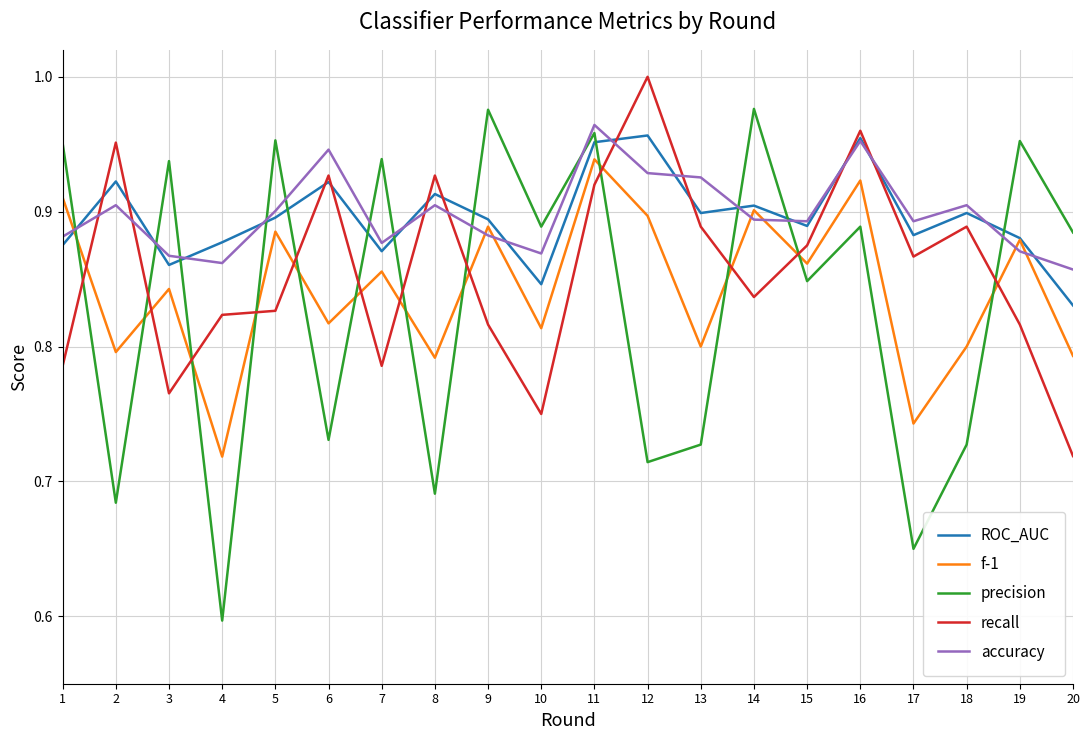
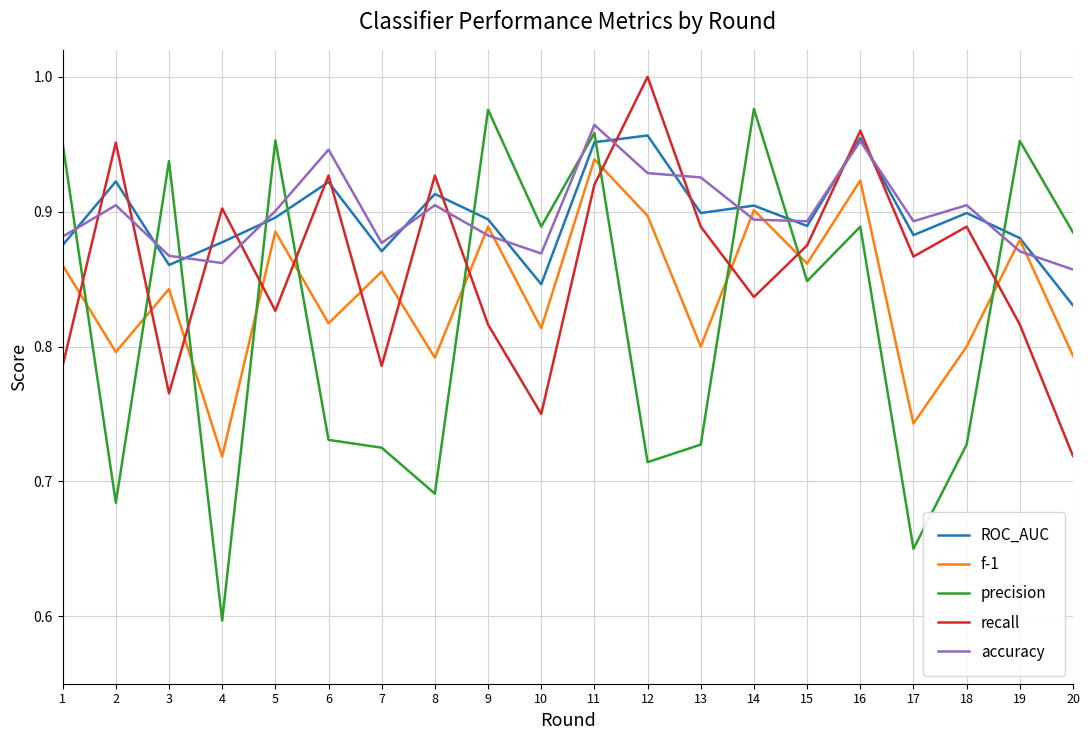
  {
    "ROC_AUC": {
      "1": 0.875,
      "2": 0.922,
      "3": 0.861,
      "4": 0.877,
      "5": 0.896,
      "6": 0.922,
      "7": 0.871,
      "8": 0.913,
      "9": 0.894,
      "10": 0.846,
      "11": 0.952,
      "12": 0.957,
      "13": 0.899,
      "14": 0.905,
      "15": 0.889,
      "16": 0.955,
      "17": 0.883,
      "18": 0.899,
      "20": 0.831
    },
    "f-1": {
-     "1": 0.910,
+     "1": 0.860,
      "2": 0.796,
      "3": 0.843,
      "4": 0.718,
      "5": 0.885,
      "6": 0.817,
      "7": 0.856,
      "8": 0.792,
      "9": 0.889,
      "10": 0.814,
      "11": 0.939,
      "12": 0.897,
      "13": 0.800,
      "14": 0.901,
      "15": 0.862,
      "16": 0.923,
      "17": 0.743,
      "18": 0.800,
      "20": 0.793
    },
    "precision": {
      "1": 0.951,
      "2": 0.684,
      "3": 0.938,
      "4": 0.597,
      "5": 0.953,
      "6": 0.731,
-     "7": 0.939,
+     "7": 0.725,
      "8": 0.691,
      "9": 0.976,
      "10": 0.889,
      "11": 0.958,
      "12": 0.714,
      "13": 0.727,
      "14": 0.976,
      "15": 0.849,
      "16": 0.889,
      "17": 0.650,
      "18": 0.727,
      "19": 0.952,
      "20": 0.885
    },
    "recall": {
      "1": 0.786,
      "2": 0.951,
      "3": 0.765,
-     "4": 0.824,
+     "4": 0.902,
      "5": 0.827,
      "6": 0.927,
      "7": 0.786,
      "8": 0.927,
      "9": 0.816,
      "10": 0.750,
      "11": 0.920,
      "12": 1.000,
      "13": 0.889,
      "14": 0.837,
      "15": 0.875,
      "16": 0.960,
      "17": 0.867,
      "18": 0.889,
      "19": 0.816,
      "20": 0.719
    },
    "accuracy": {
      "1": 0.882,
      "2": 0.905,
      "3": 0.867,
      "4": 0.862,
      "5": 0.901,
      "6": 0.946,
      "7": 0.877,
      "8": 0.905,
      "9": 0.882,
      "10": 0.869,
      "11": 0.964,
      "12": 0.929,
      "13": 0.925,
      "14": 0.894,
      "15": 0.893,
      "16": 0.952,
      "17": 0.893,
      "18": 0.905,
      "19": 0.871,
      "20": 0.857
    }
  }
